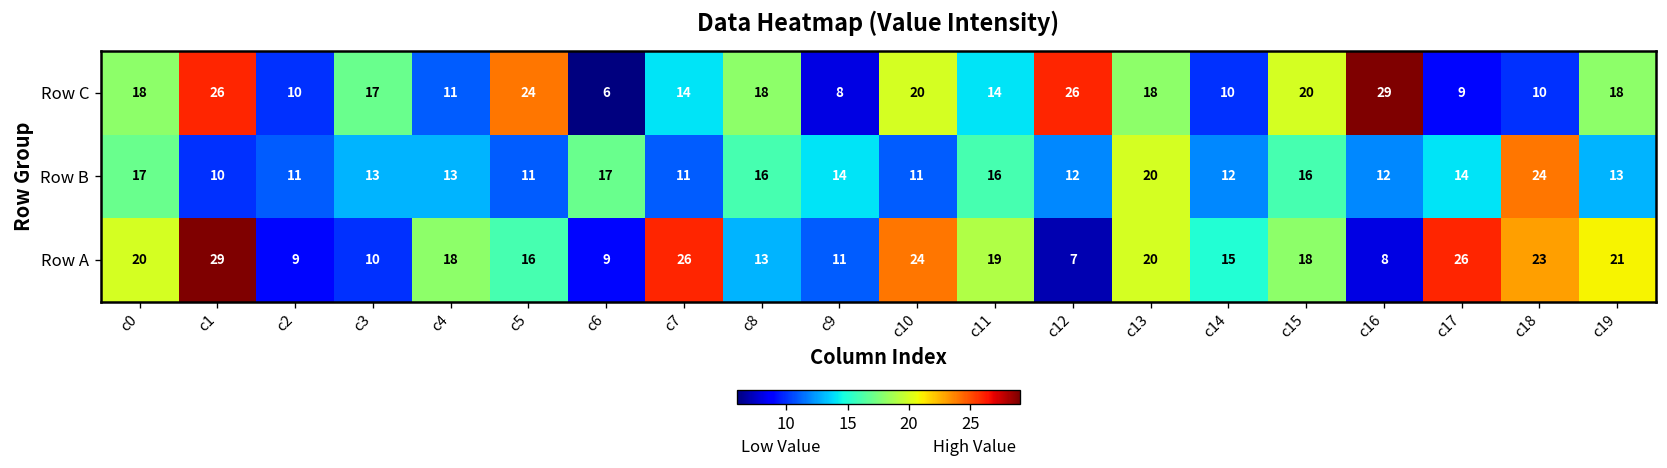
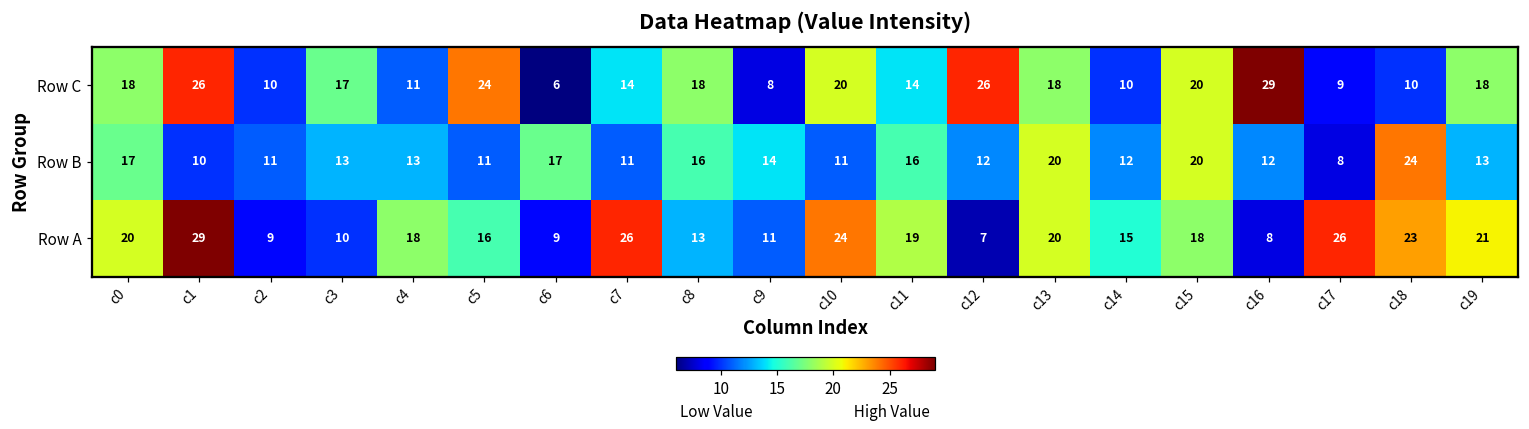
  {
    "Row C": {
      "c0": 18,
      "c1": 26,
      "c2": 10,
      "c3": 17,
      "c4": 11,
      "c5": 24,
      "c6": 6,
      "c7": 14,
      "c8": 18,
      "c9": 8,
      "c10": 20,
      "c11": 14,
      "c12": 26,
      "c13": 18,
      "c14": 10,
      "c15": 20,
      "c16": 29,
      "c17": 9,
      "c18": 10,
      "c19": 18
    },
    "Row B": {
      "c0": 17,
      "c1": 10,
      "c2": 11,
      "c3": 13,
      "c4": 13,
      "c5": 11,
      "c6": 17,
      "c7": 11,
      "c8": 16,
      "c9": 14,
      "c10": 11,
      "c11": 16,
      "c12": 12,
      "c13": 20,
      "c14": 12,
-     "c15": 16,
+     "c15": 20,
      "c16": 12,
-     "c17": 14,
+     "c17": 8,
      "c18": 24,
      "c19": 13
    },
    "Row A": {
      "c0": 20,
      "c1": 29,
      "c2": 9,
      "c3": 10,
      "c4": 18,
      "c5": 16,
      "c6": 9,
      "c7": 26,
      "c8": 13,
      "c9": 11,
      "c10": 24,
      "c11": 19,
      "c12": 7,
      "c13": 20,
      "c14": 15,
      "c15": 18,
      "c16": 8,
      "c17": 26,
      "c18": 23,
      "c19": 21
    }
  }
